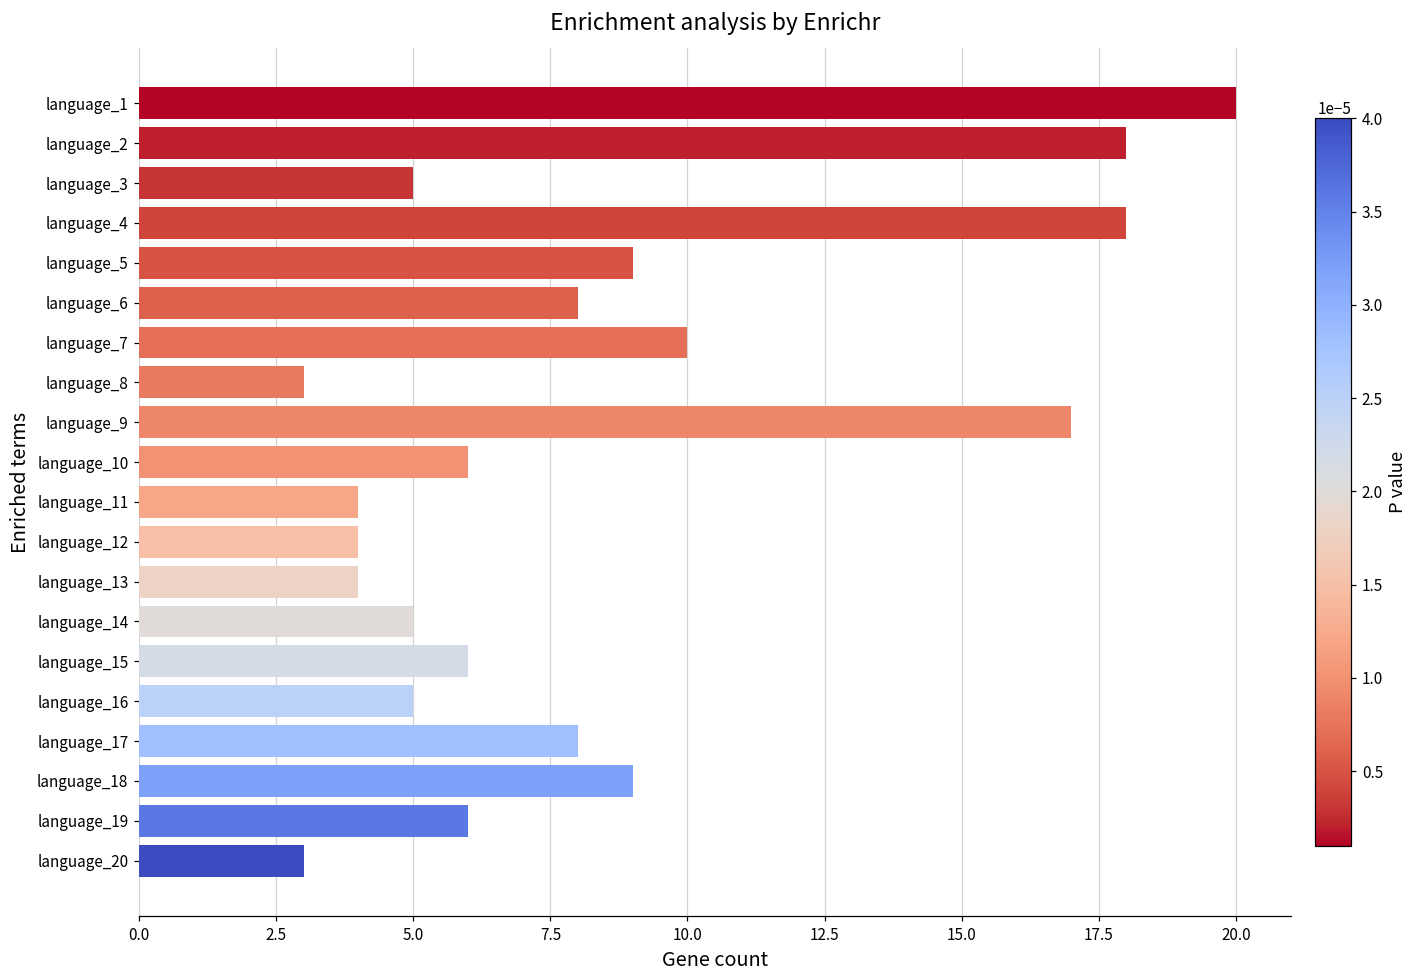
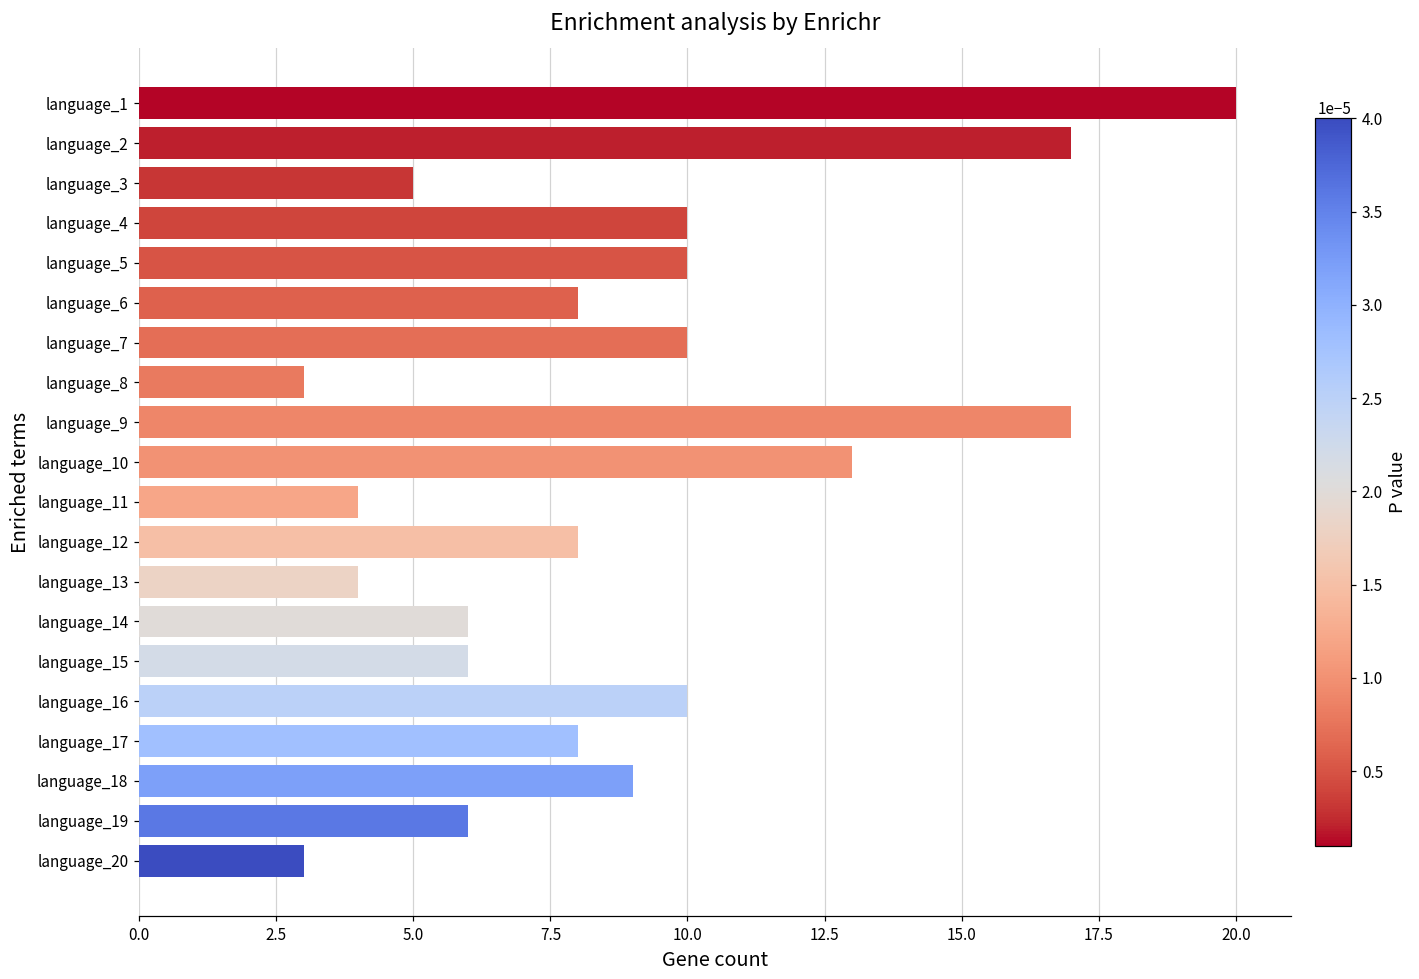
  {
    "language_1": 20,
-   "language_2": 18,
+   "language_2": 17,
    "language_3": 5,
-   "language_4": 18,
-   "language_5": 9,
+   "language_4": 10,
+   "language_5": 10,
    "language_6": 8,
    "language_7": 10,
    "language_8": 3,
    "language_9": 17,
-   "language_10": 6,
+   "language_10": 13,
    "language_11": 4,
-   "language_12": 4,
+   "language_12": 8,
    "language_13": 4,
-   "language_14": 5,
+   "language_14": 6,
    "language_15": 6,
-   "language_16": 5,
+   "language_16": 10,
    "language_17": 8,
    "language_18": 9,
    "language_19": 6,
    "language_20": 3
  }
